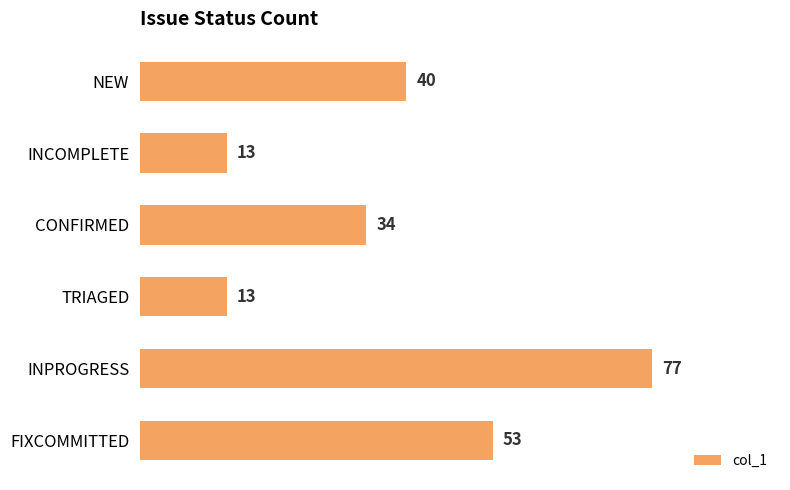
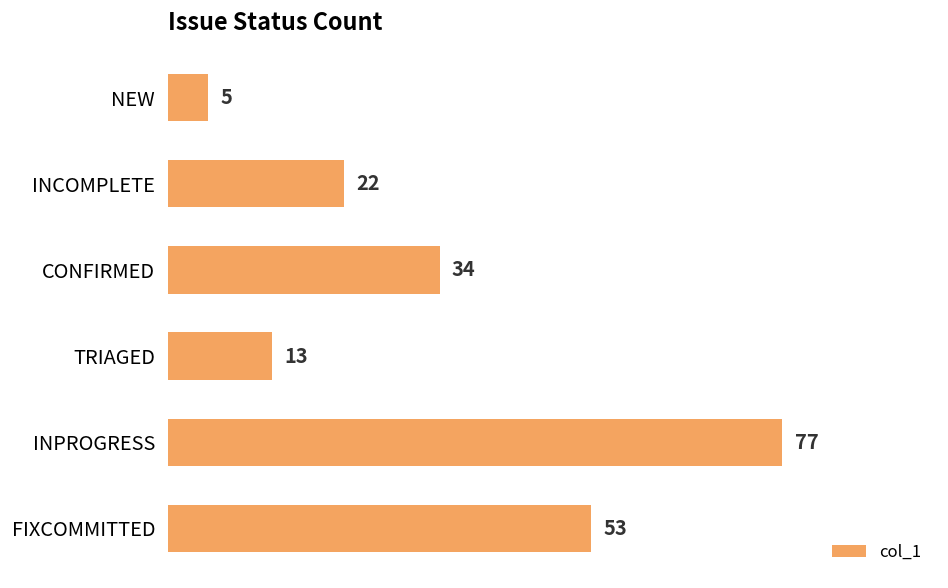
  {
-   "NEW": 40,
-   "INCOMPLETE": 13,
+   "NEW": 5,
+   "INCOMPLETE": 22,
    "CONFIRMED": 34,
    "TRIAGED": 13,
    "INPROGRESS": 77,
    "FIXCOMMITTED": 53
  }
